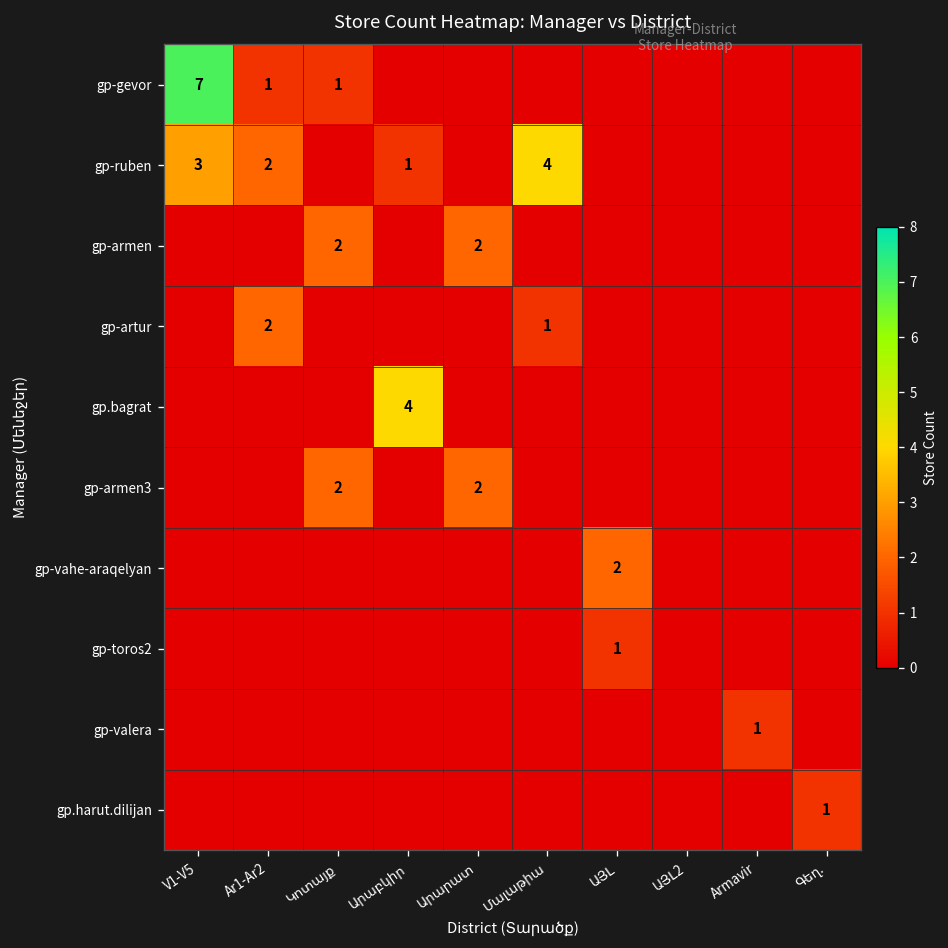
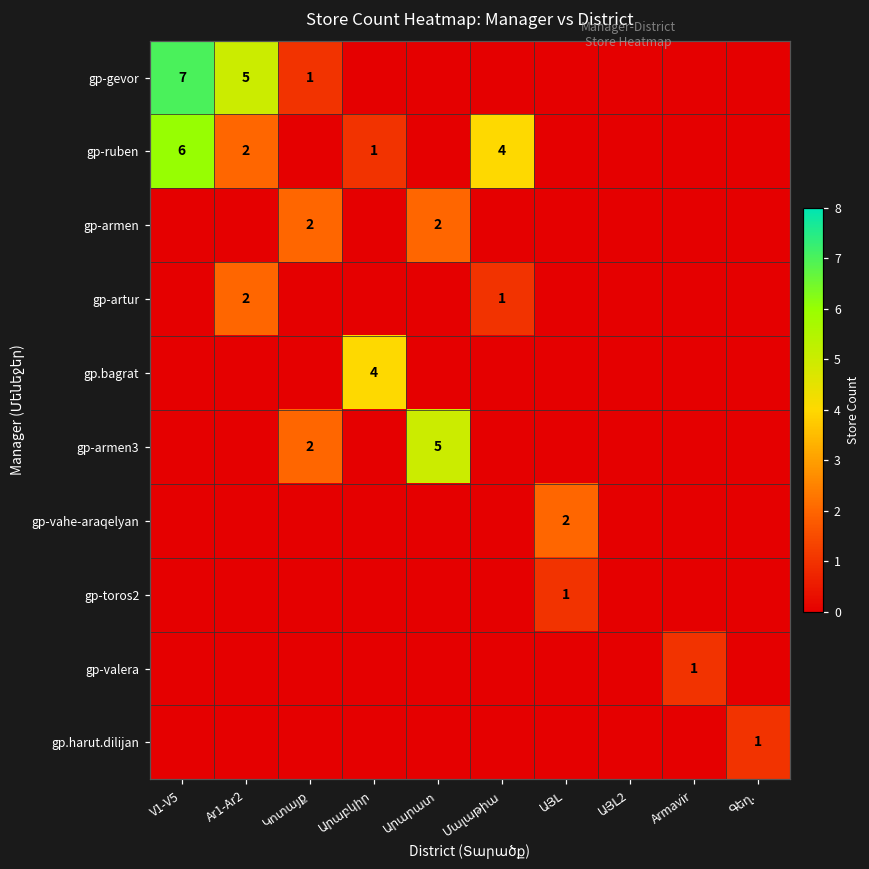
  {
    "gp-gevor": {
      "V1-V5": 7,
-     "Ar1-Ar2": 1,
+     "Ar1-Ar2": 5,
      "Կոտայք": 1
    },
    "gp-ruben": {
-     "V1-V5": 3,
+     "V1-V5": 6,
      "Ar1-Ar2": 2,
      "Արաբկիր": 1,
      "Մալաթիա": 4
    },
    "gp-armen": {
      "Կոտայք": 2,
      "Արարատ": 2
    },
    "gp-artur": {
      "Ar1-Ar2": 2,
      "Մալաթիա": 1
    },
    "gp.bagrat": {
      "Արաբկիր": 4
    },
    "gp-armen3": {
      "Կոտայք": 2,
-     "Արարատ": 2
+     "Արարատ": 5
    },
    "gp-vahe-araqelyan": {
      "ԱՅԼ": 2
    },
    "gp-toros2": {
      "ԱՅԼ": 1
    },
    "gp-valera": {
      "Armavir": 1
    },
    "gp.harut.dilijan": {
      "Գեղ.": 1
    }
  }
